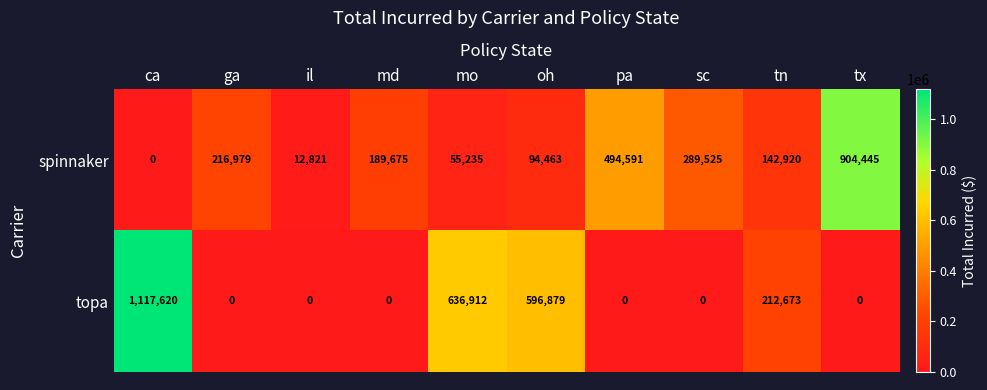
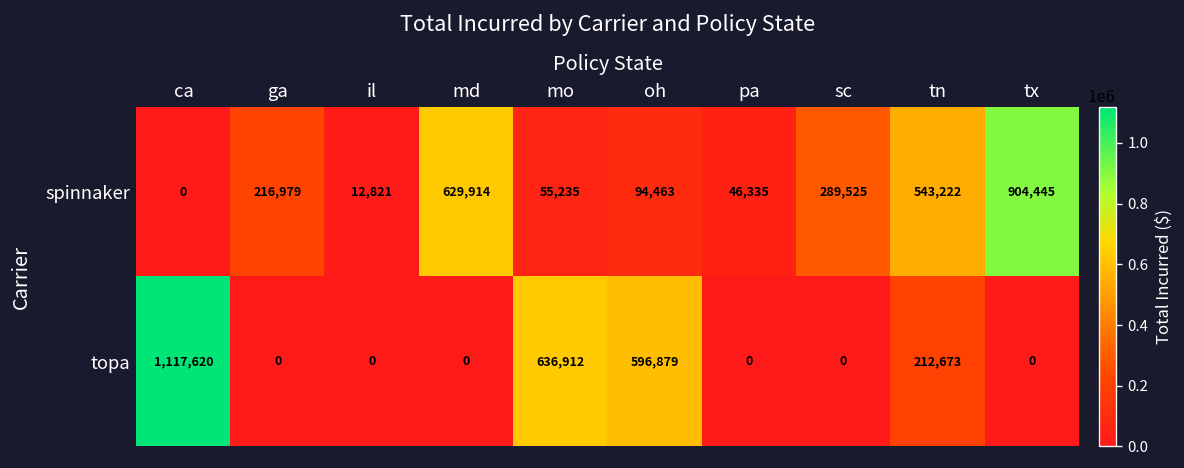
  {
    "spinnaker": {
      "ca": "0",
      "ga": "216,979",
      "il": "12,821",
-     "md": "189,675",
+     "md": "629,914",
      "mo": "55,235",
      "oh": "94,463",
-     "pa": "494,591",
+     "pa": "46,335",
      "sc": "289,525",
-     "tn": "142,920",
+     "tn": "543,222",
      "tx": "904,445"
    },
    "topa": {
      "ca": "1,117,620",
      "ga": "0",
      "il": "0",
      "md": "0",
      "mo": "636,912",
      "oh": "596,879",
      "pa": "0",
      "sc": "0",
      "tn": "212,673",
      "tx": "0"
    }
  }
